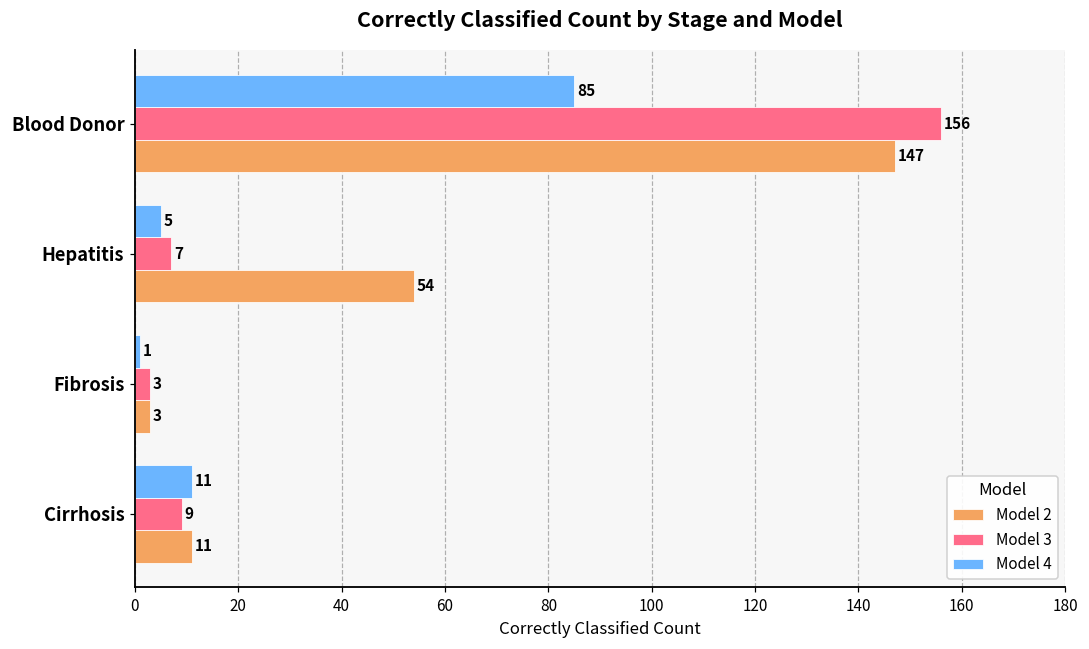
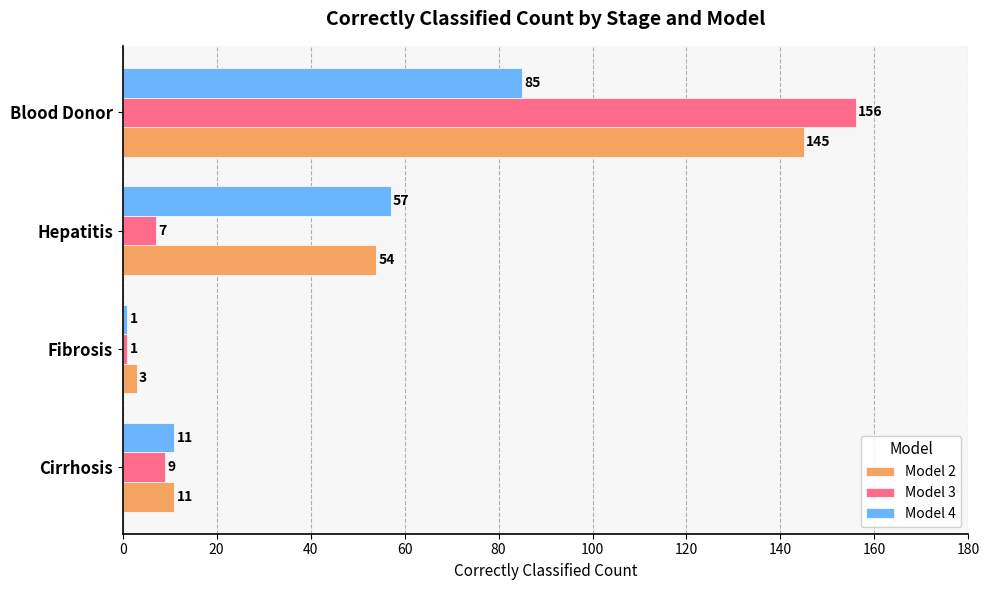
  {
    "Model 2": {
-     "Blood Donor": 147,
+     "Blood Donor": 145,
      "Hepatitis": 54,
      "Fibrosis": 3,
      "Cirrhosis": 11
    },
    "Model 3": {
      "Blood Donor": 156,
      "Hepatitis": 7,
-     "Fibrosis": 3,
+     "Fibrosis": 1,
      "Cirrhosis": 9
    },
    "Model 4": {
      "Blood Donor": 85,
-     "Hepatitis": 5,
+     "Hepatitis": 57,
      "Fibrosis": 1,
      "Cirrhosis": 11
    }
  }
